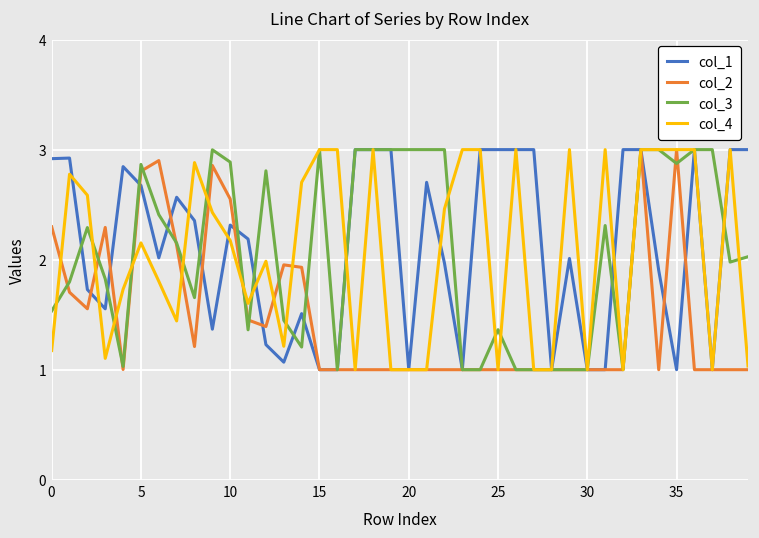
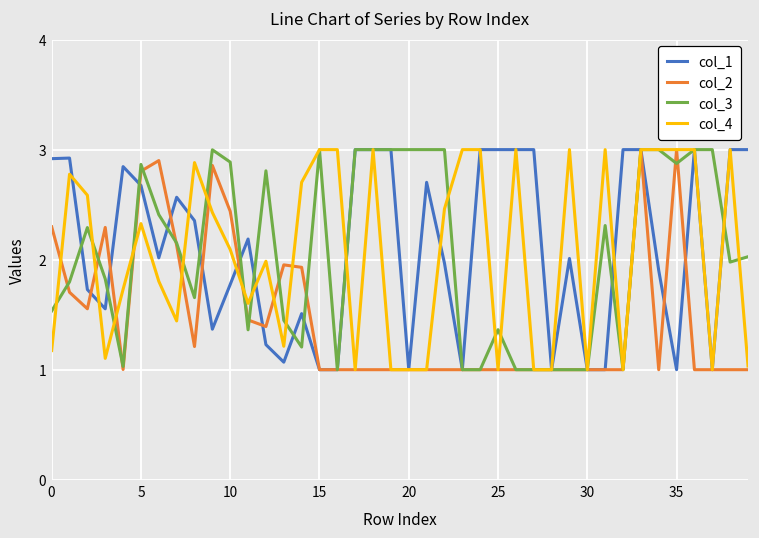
  {
    "col_1": {
      "0": 2.92,
      "5": 2.67,
-     "10": 2.31,
+     "10": 1.77,
      "25": 3.00,
      "35": 1.00
    },
    "col_2": {
      "0": 2.30,
      "5": 2.80,
-     "10": 2.55
+     "10": 2.44
    },
    "col_3": {
      "0": 1.53,
      "5": 2.87,
      "10": 2.89,
      "20": 3.00,
      "25": 1.36,
      "35": 2.87
    },
    "col_4": {
      "0": 1.17,
-     "5": 2.15,
-     "10": 2.17
+     "5": 2.33,
+     "10": 2.09
    }
  }
